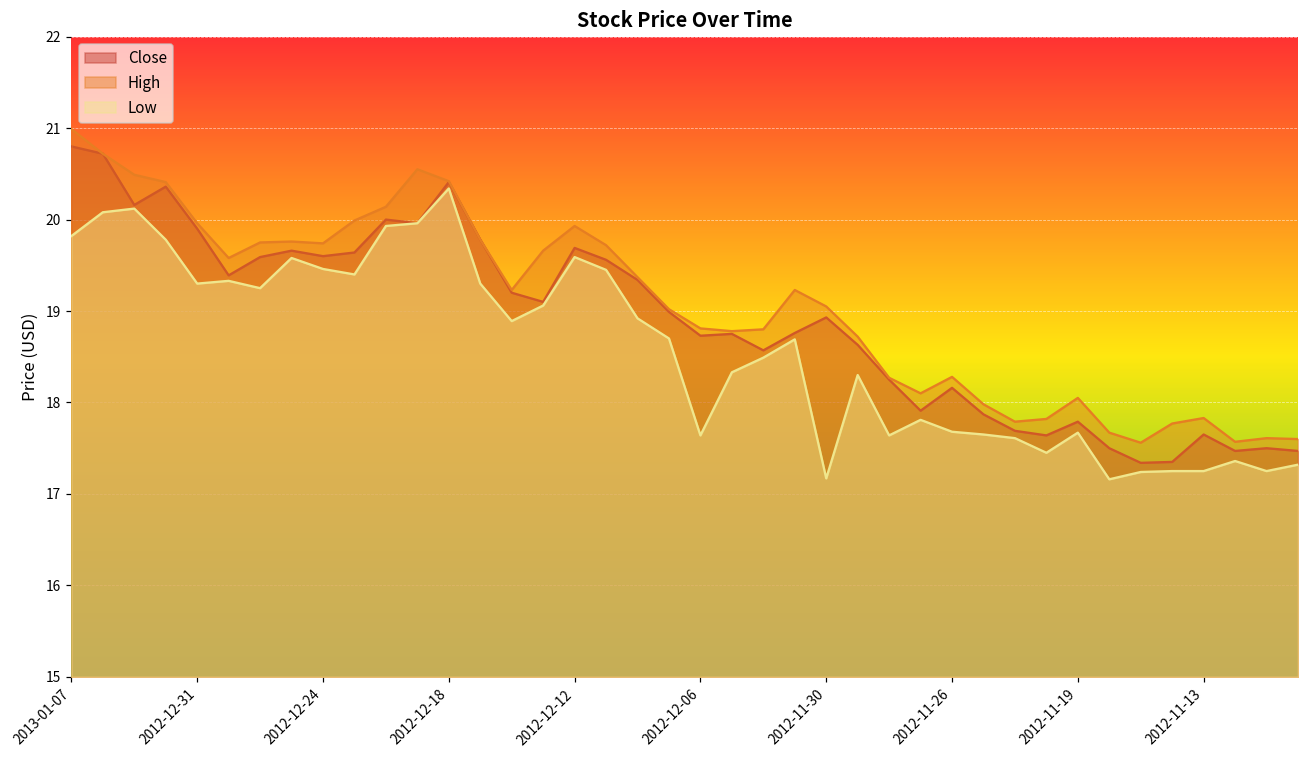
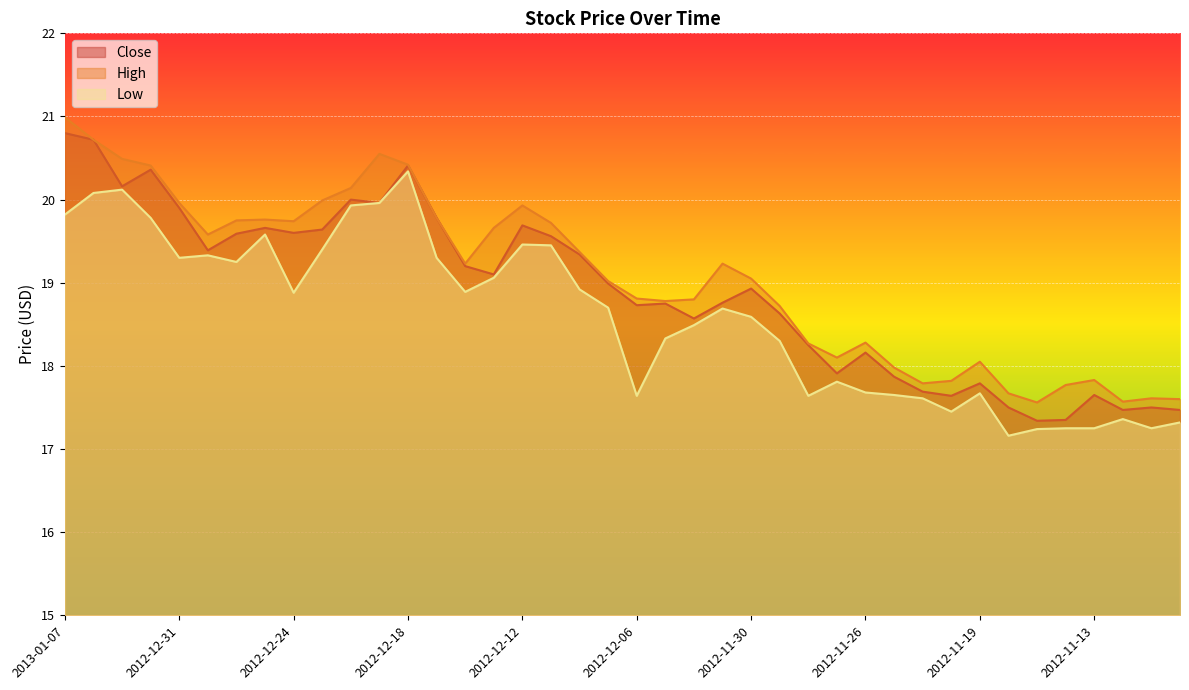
  {
    "Low": {
      "2013-01-07": 19.8,
      "2012-12-31": 19.3,
-     "2012-12-24": 19.5,
+     "2012-12-24": 18.9,
      "2012-12-18": 20.3,
-     "2012-12-12": 19.6,
+     "2012-12-12": 19.5,
      "2012-12-06": 17.6,
-     "2012-11-30": 17.2,
+     "2012-11-30": 18.6,
      "2012-11-26": 17.7,
      "2012-11-19": 17.7,
      "2012-11-13": 17.3
    }
  }
